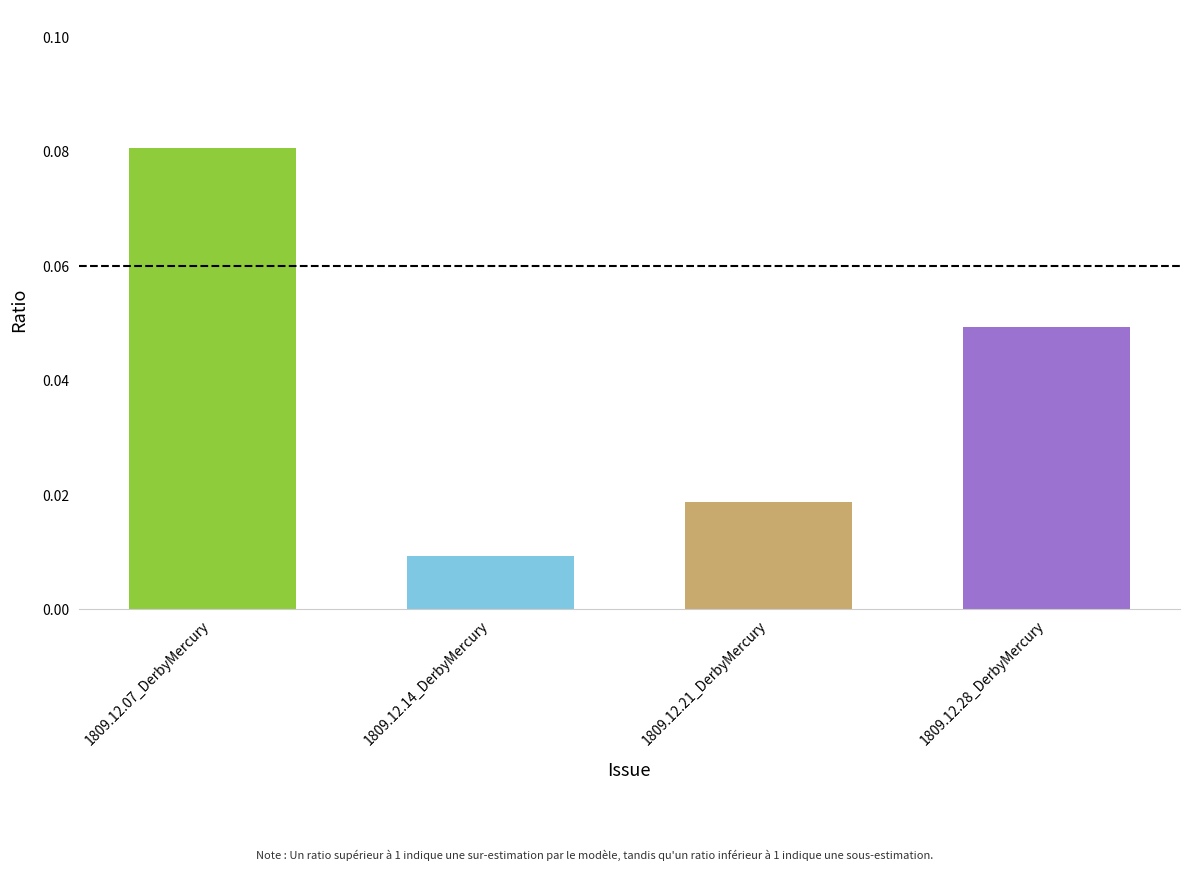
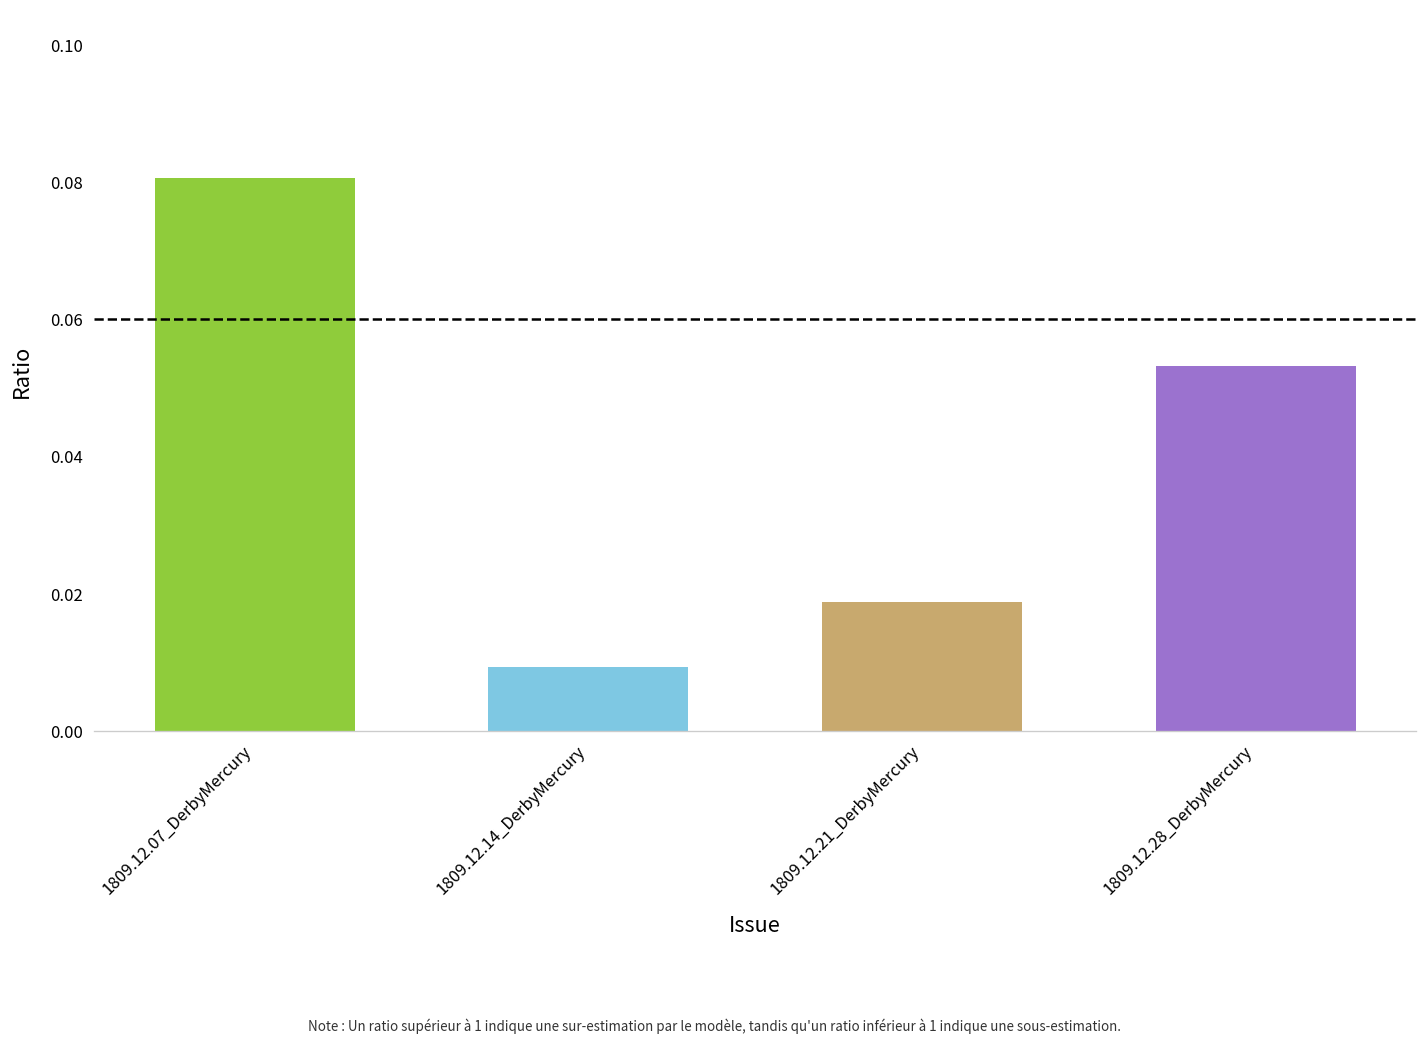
  {
    "1809.12.07_DerbyMercury": 0.081,
    "1809.12.14_DerbyMercury": 0.009,
    "1809.12.21_DerbyMercury": 0.019,
-   "1809.12.28_DerbyMercury": 0.049
+   "1809.12.28_DerbyMercury": 0.053
  }
